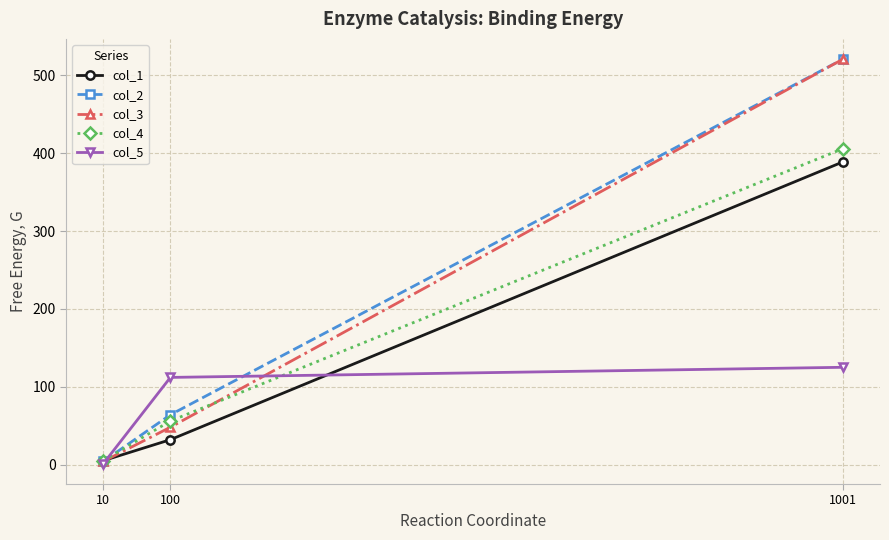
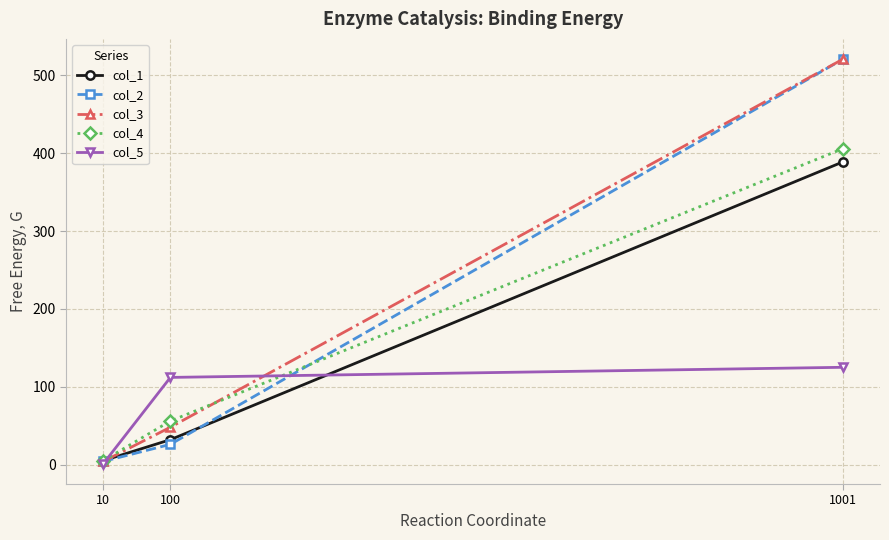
  {
    "col_1": {
      "100": 30,
      "1001": 390
    },
    "col_2": {
-     "100": 60
+     "100": 30
    },
    "col_3": {
      "100": 50
    },
    "col_4": {
      "100": 60,
      "1001": 410
    },
    "col_5": {
      "100": 110,
      "1001": 130
    }
  }
